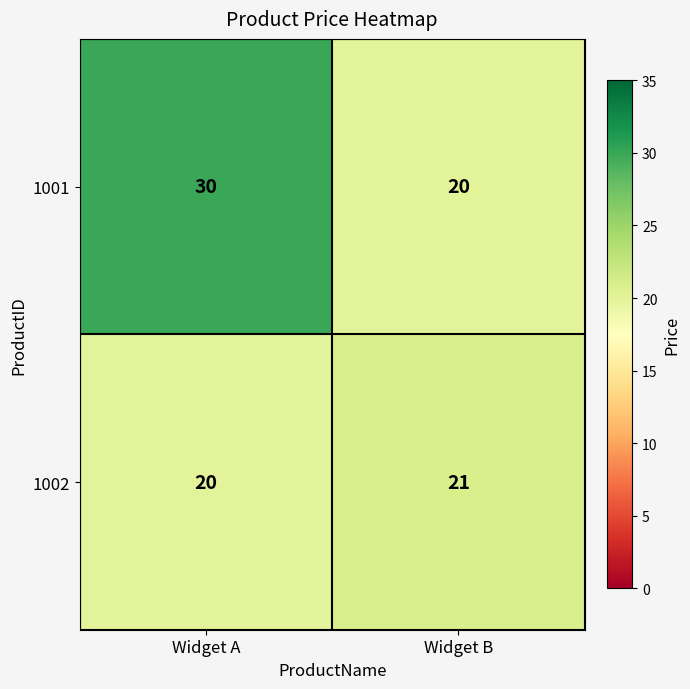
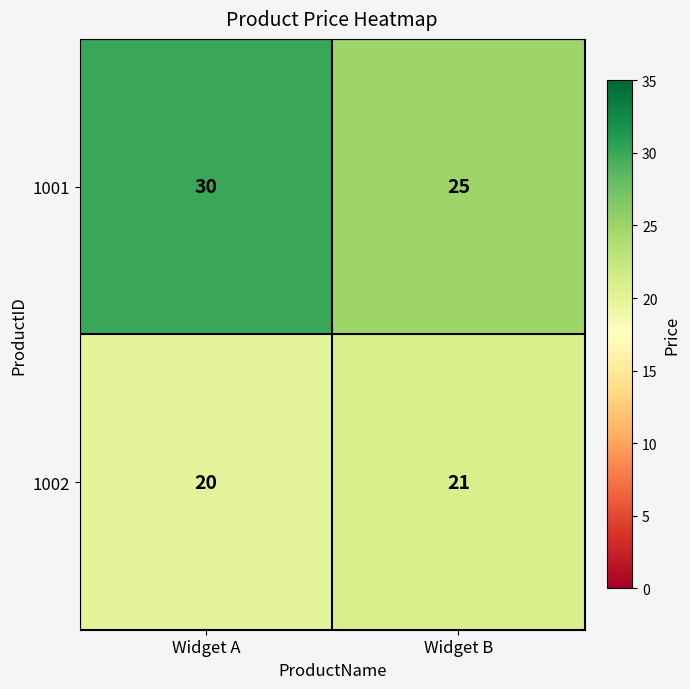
  {
    "1001": {
      "Widget A": 30,
-     "Widget B": 20
+     "Widget B": 25
    },
    "1002": {
      "Widget A": 20,
      "Widget B": 21
    }
  }
